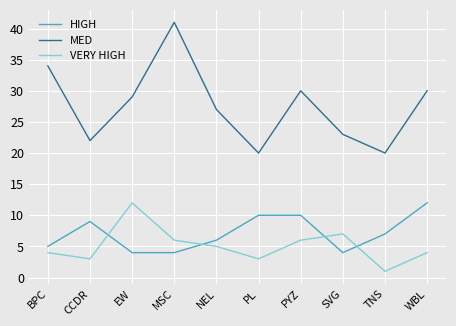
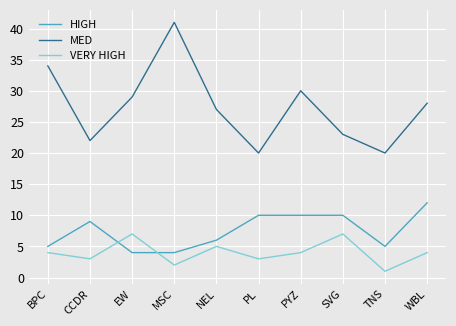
  {
    "HIGH": {
      "BPC": 5,
      "CCDR": 9,
      "EW": 4,
      "MSC": 4,
      "NEL": 6,
      "PL": 10,
      "PYZ": 10,
-     "SVG": 4,
-     "TNS": 7,
+     "SVG": 10,
+     "TNS": 5,
      "WBL": 12
    },
    "MED": {
      "BPC": 34,
      "CCDR": 22,
      "EW": 29,
      "MSC": 41,
      "NEL": 27,
      "PL": 20,
      "PYZ": 30,
      "SVG": 23,
      "TNS": 20,
-     "WBL": 30
+     "WBL": 28
    },
    "VERY HIGH": {
      "BPC": 4,
      "CCDR": 3,
-     "EW": 12,
-     "MSC": 6,
+     "EW": 7,
+     "MSC": 2,
      "NEL": 5,
      "PL": 3,
-     "PYZ": 6,
+     "PYZ": 4,
      "SVG": 7,
      "TNS": 1,
      "WBL": 4
    }
  }
